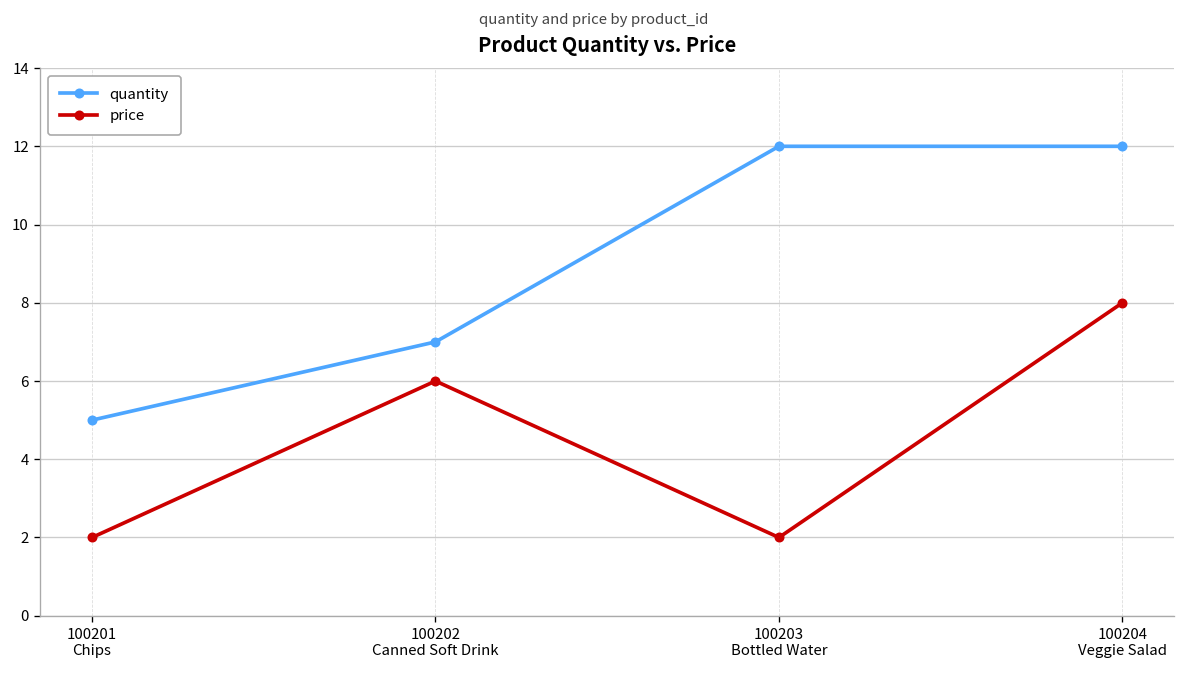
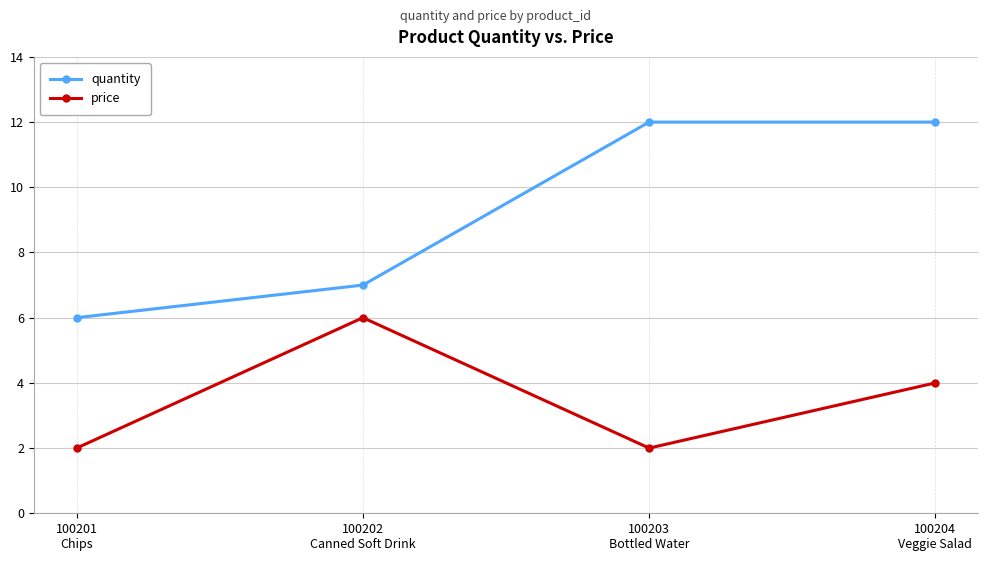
  {
    "quantity": {
-     "100201 Chips": 5,
+     "100201 Chips": 6,
      "100202 Canned Soft Drink": 7,
      "100203 Bottled Water": 12,
      "100204 Veggie Salad": 12
    },
    "price": {
      "100201 Chips": 2,
      "100202 Canned Soft Drink": 6,
      "100203 Bottled Water": 2,
-     "100204 Veggie Salad": 8
+     "100204 Veggie Salad": 4
    }
  }
